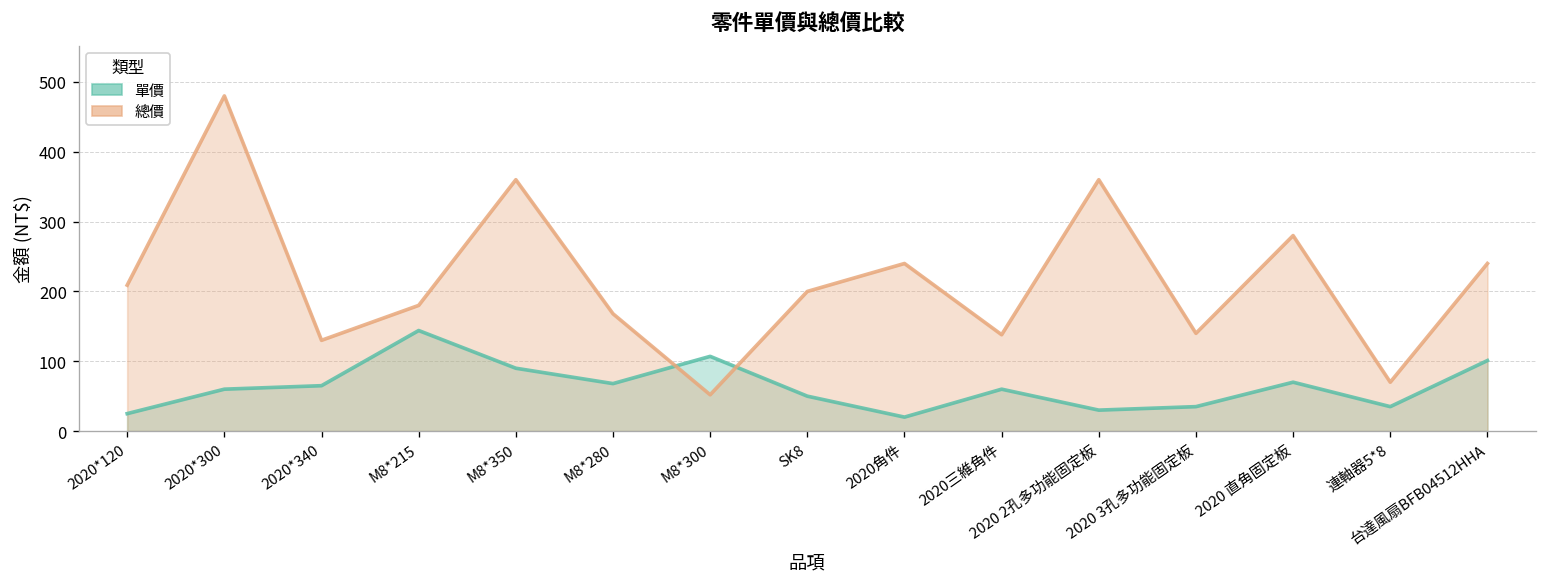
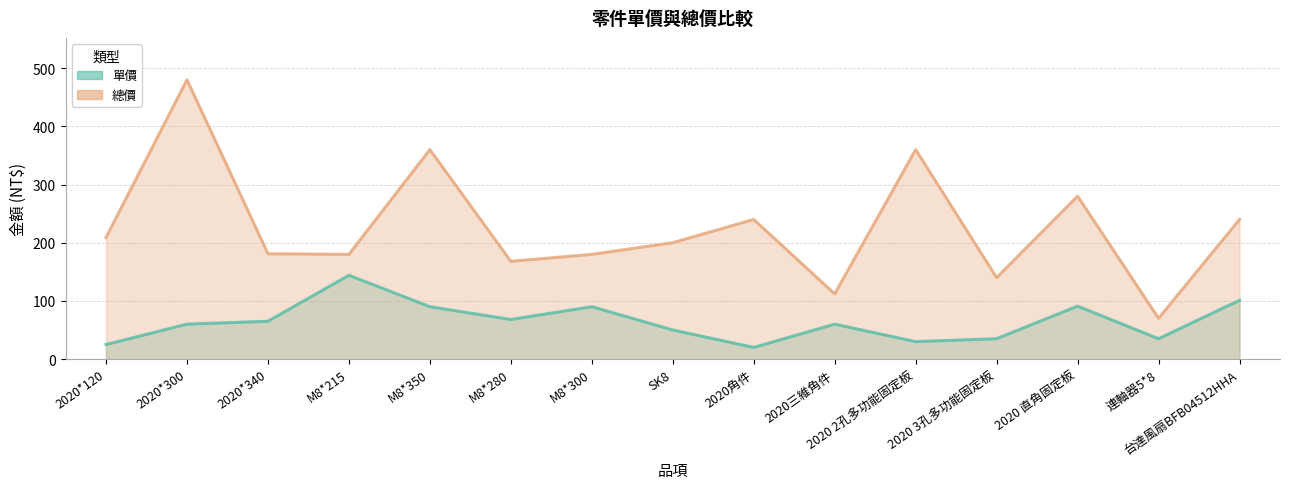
  {
    "單價": {
      "2020*120": 30,
      "2020*300": 60,
      "2020*340": 70,
      "M8*215": 140,
      "M8*350": 90,
      "M8*280": 70,
-     "M8*300": 110,
+     "M8*300": 90,
      "SK8": 50,
      "2020角件": 20,
      "2020三維角件": 60,
      "2020 2孔多功能固定板": 30,
      "2020 3孔多功能固定板": 40,
-     "2020 直角固定板": 70,
+     "2020 直角固定板": 90,
      "連軸器5*8": 40,
      "台達風扇BFB04512HHA": 100
    },
    "總價": {
      "2020*120": 210,
      "2020*300": 480,
-     "2020*340": 130,
+     "2020*340": 180,
      "M8*215": 180,
      "M8*350": 360,
      "M8*280": 170,
-     "M8*300": 50,
+     "M8*300": 180,
      "SK8": 200,
      "2020角件": 240,
-     "2020三維角件": 140,
+     "2020三維角件": 110,
      "2020 2孔多功能固定板": 360,
      "2020 3孔多功能固定板": 140,
      "2020 直角固定板": 280,
      "連軸器5*8": 70,
      "台達風扇BFB04512HHA": 240
    }
  }
